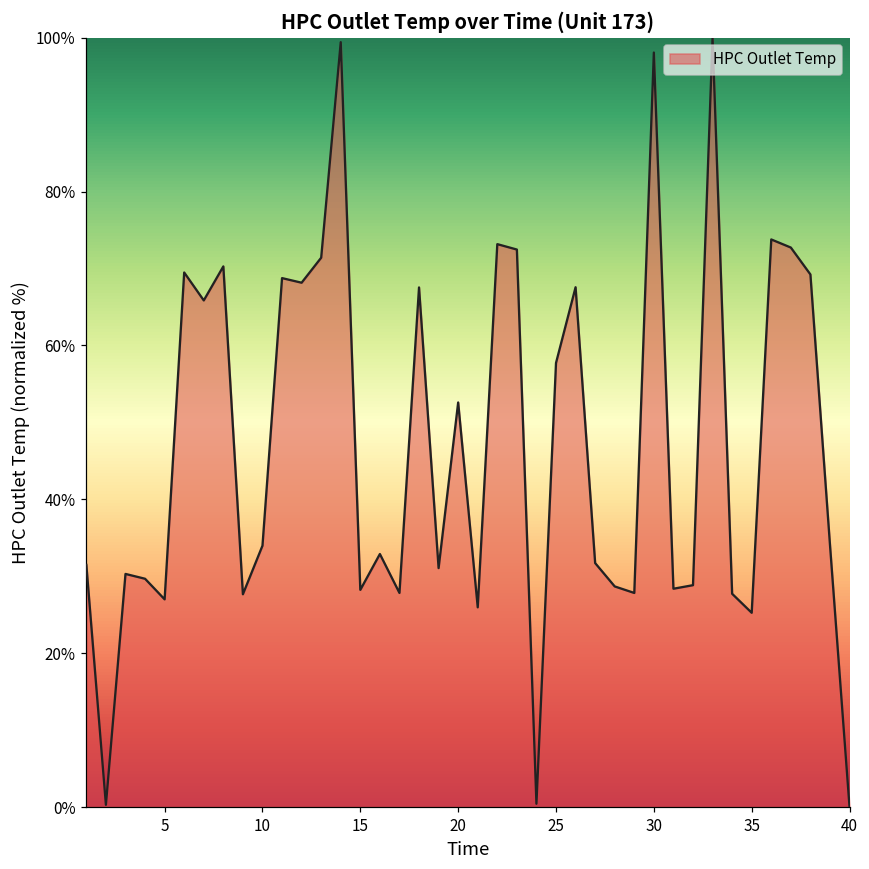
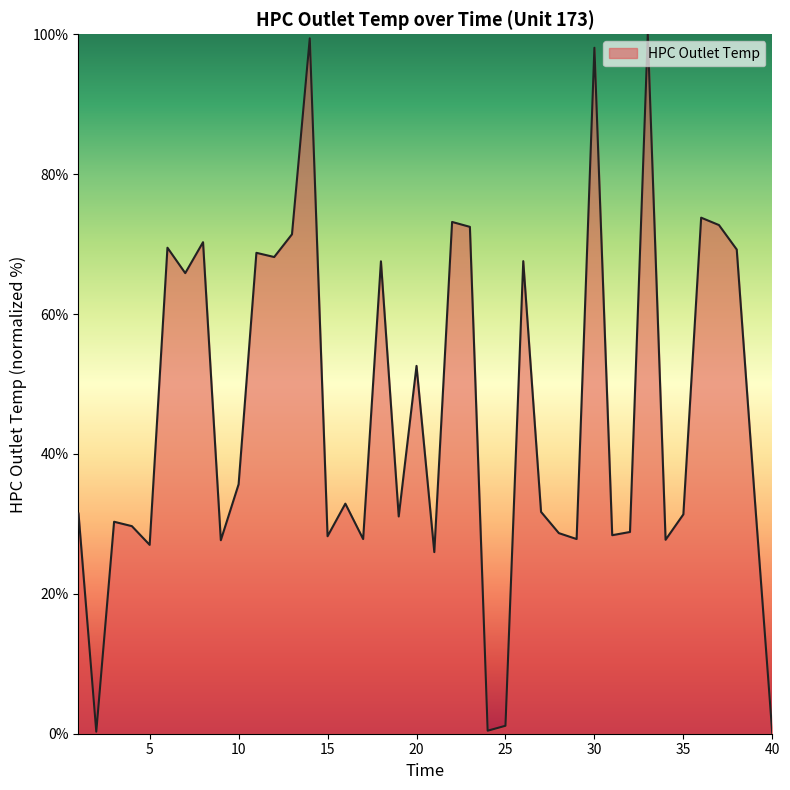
  {
    "5": "27%",
-   "10": "34%",
+   "10": "36%",
    "15": "28%",
    "20": "53%",
-   "25": "58%",
+   "25": "1%",
    "30": "98%",
-   "35": "25%",
+   "35": "31%",
    "40": "0%"
  }
